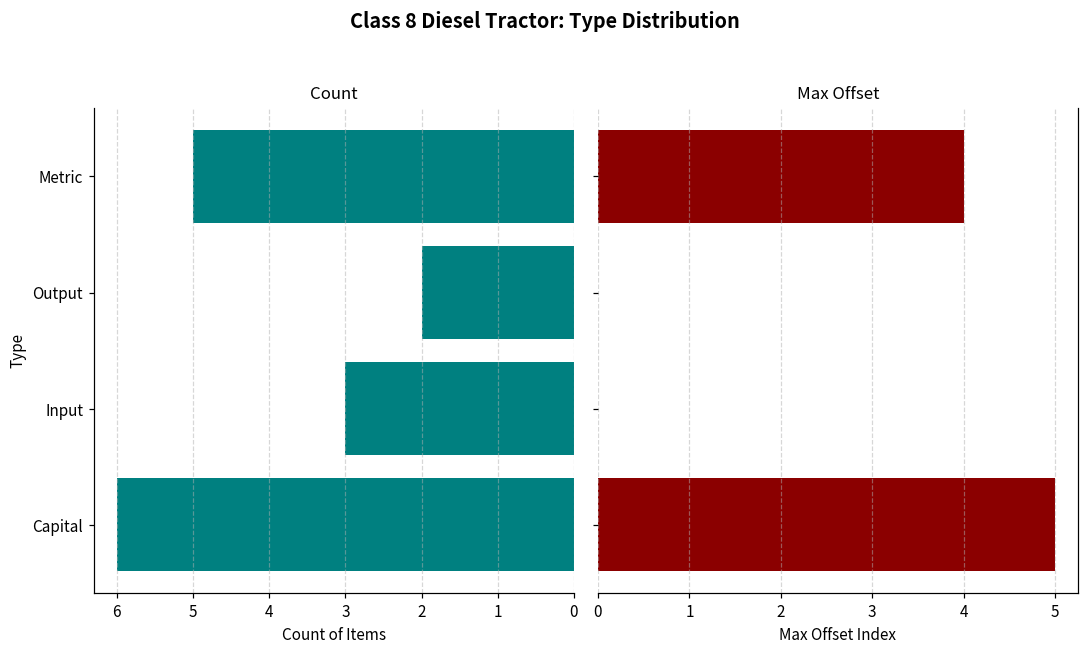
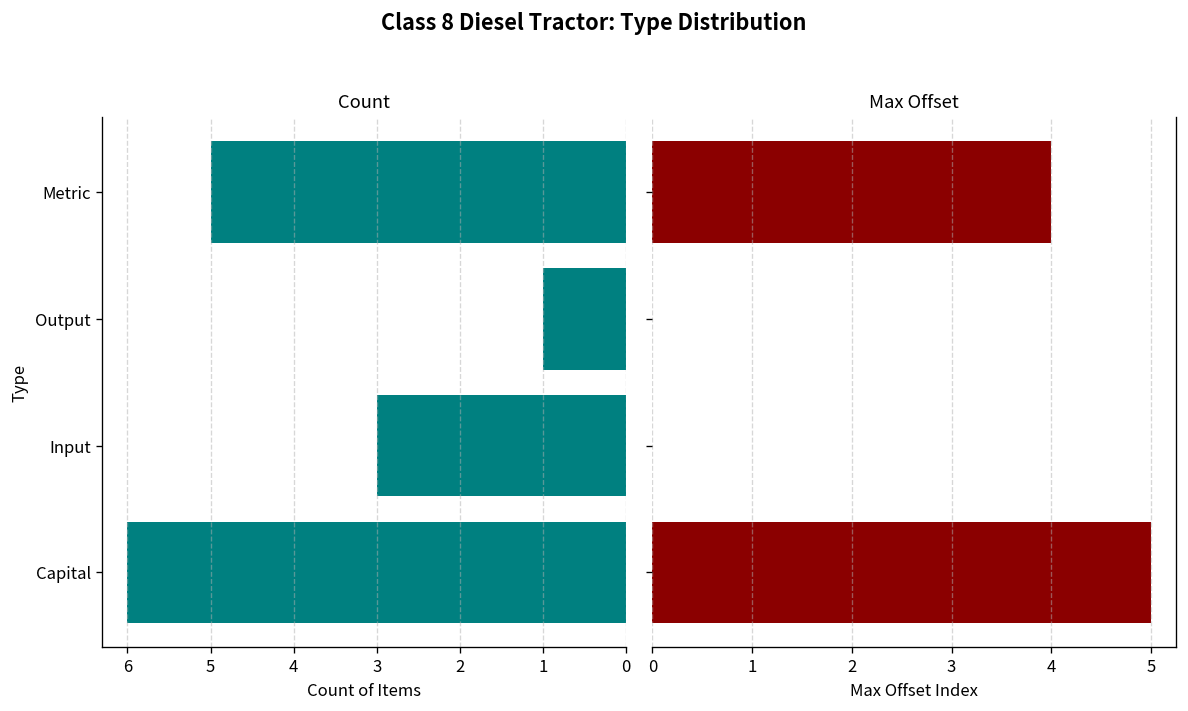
  {
    "Count": {
      "Metric": 5,
-     "Output": 2,
+     "Output": 1,
      "Input": 3,
      "Capital": 6
    }
  }
